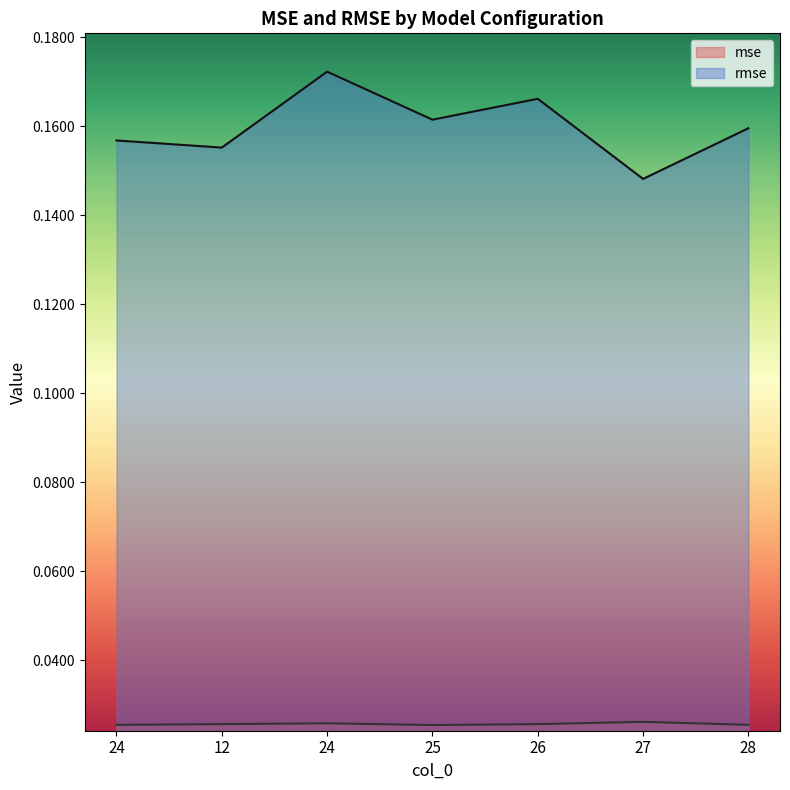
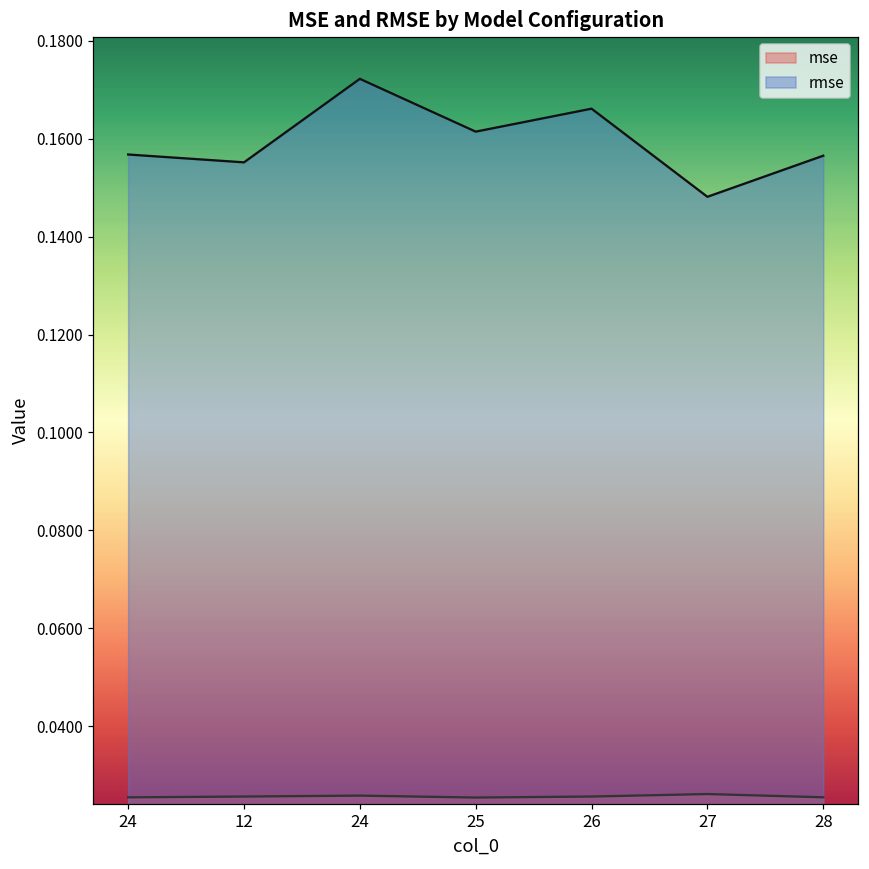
  {
    "mse": {
      "12": 0.026,
      "25": 0.025,
      "26": 0.026,
      "27": 0.026,
      "28": 0.026
    },
    "rmse": {
      "12": 0.155,
      "25": 0.161,
      "26": 0.166,
      "27": 0.148,
-     "28": 0.160
+     "28": 0.157
    }
  }
